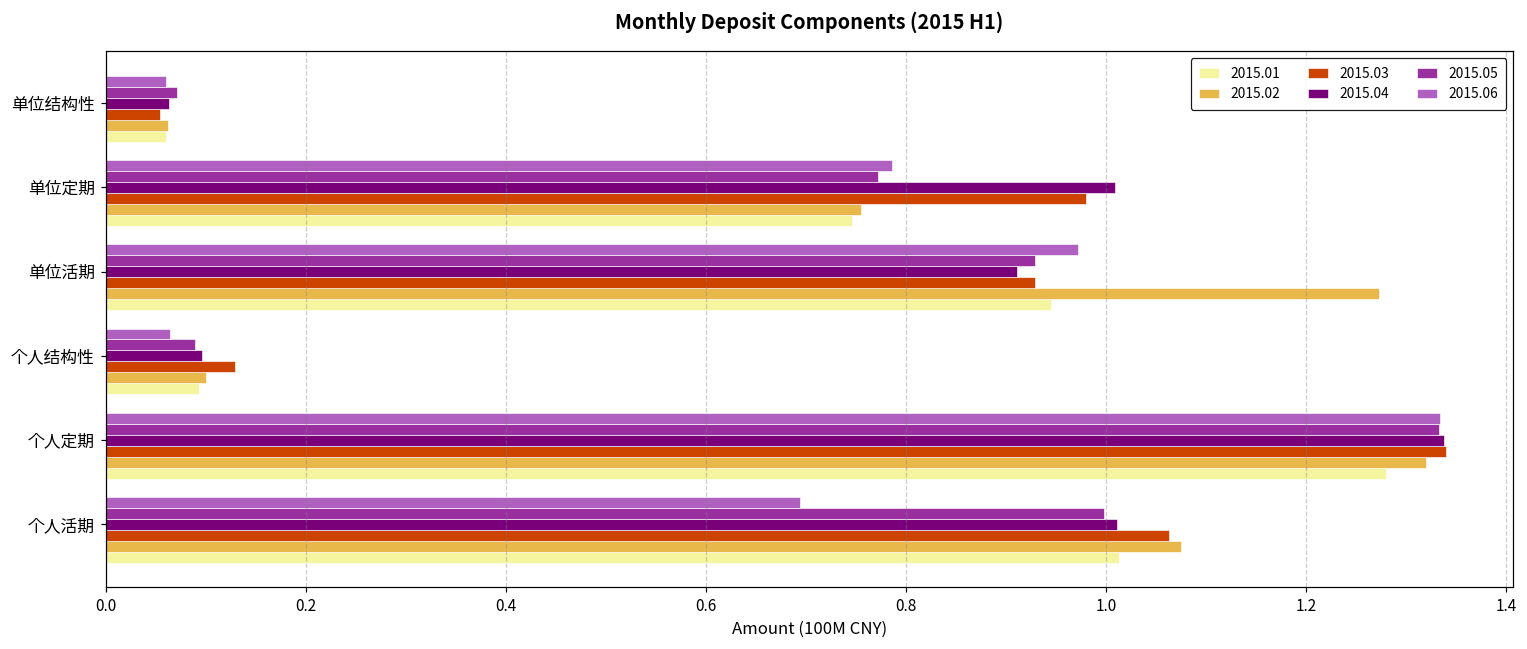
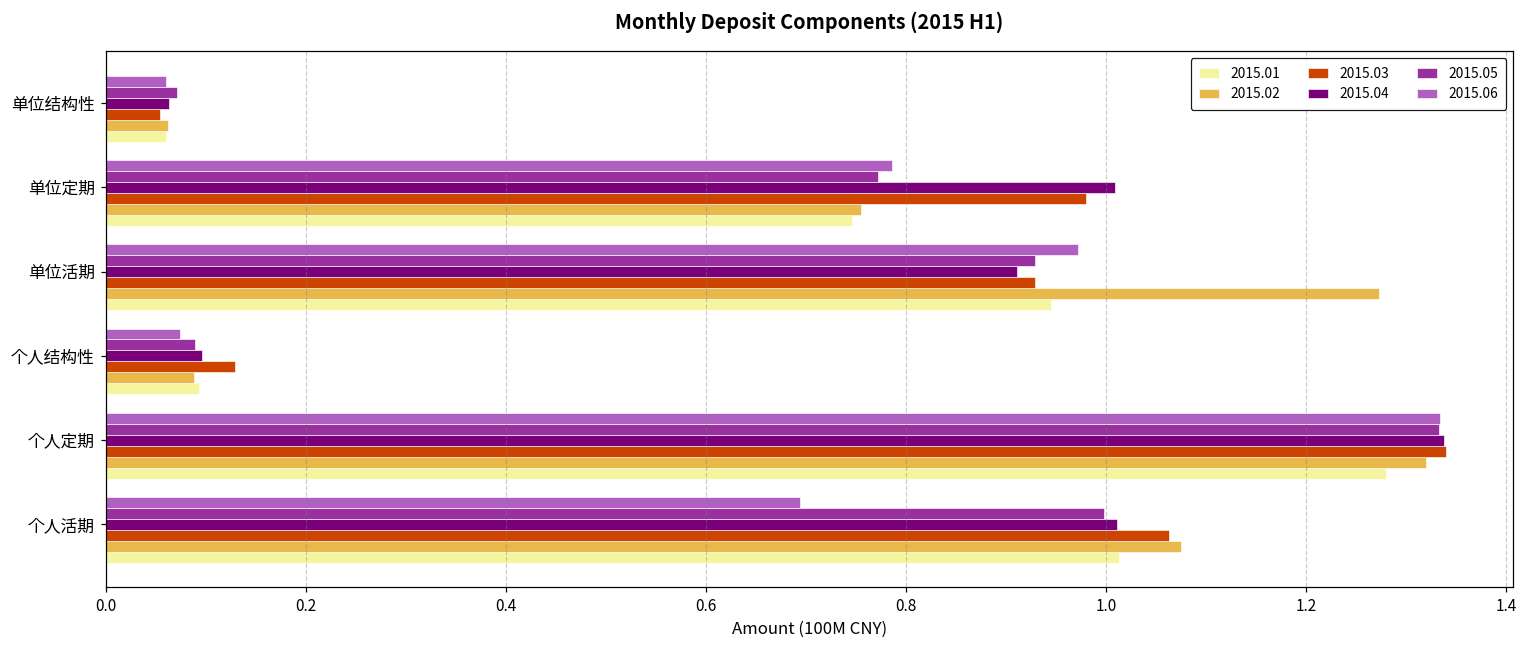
  {
    "2015.01": {
      "单位结构性": 0.06,
      "单位定期": 0.75,
      "单位活期": 0.94,
      "个人结构性": 0.09,
      "个人定期": 1.28,
      "个人活期": 1.01
    },
    "2015.02": {
      "单位结构性": 0.06,
      "单位定期": 0.76,
      "单位活期": 1.27,
-     "个人结构性": 0.10,
+     "个人结构性": 0.09,
      "个人定期": 1.32,
      "个人活期": 1.07
    },
    "2015.03": {
      "单位结构性": 0.05,
      "单位定期": 0.98,
      "单位活期": 0.93,
      "个人结构性": 0.13,
      "个人定期": 1.34,
      "个人活期": 1.06
    },
    "2015.04": {
      "单位结构性": 0.06,
      "单位定期": 1.01,
      "单位活期": 0.91,
      "个人结构性": 0.10,
      "个人定期": 1.34,
      "个人活期": 1.01
    },
    "2015.05": {
      "单位结构性": 0.07,
      "单位定期": 0.77,
      "单位活期": 0.93,
      "个人结构性": 0.09,
      "个人定期": 1.33,
      "个人活期": 1.00
    },
    "2015.06": {
      "单位结构性": 0.06,
      "单位定期": 0.79,
      "单位活期": 0.97,
-     "个人结构性": 0.06,
+     "个人结构性": 0.07,
      "个人定期": 1.33,
      "个人活期": 0.69
    }
  }
